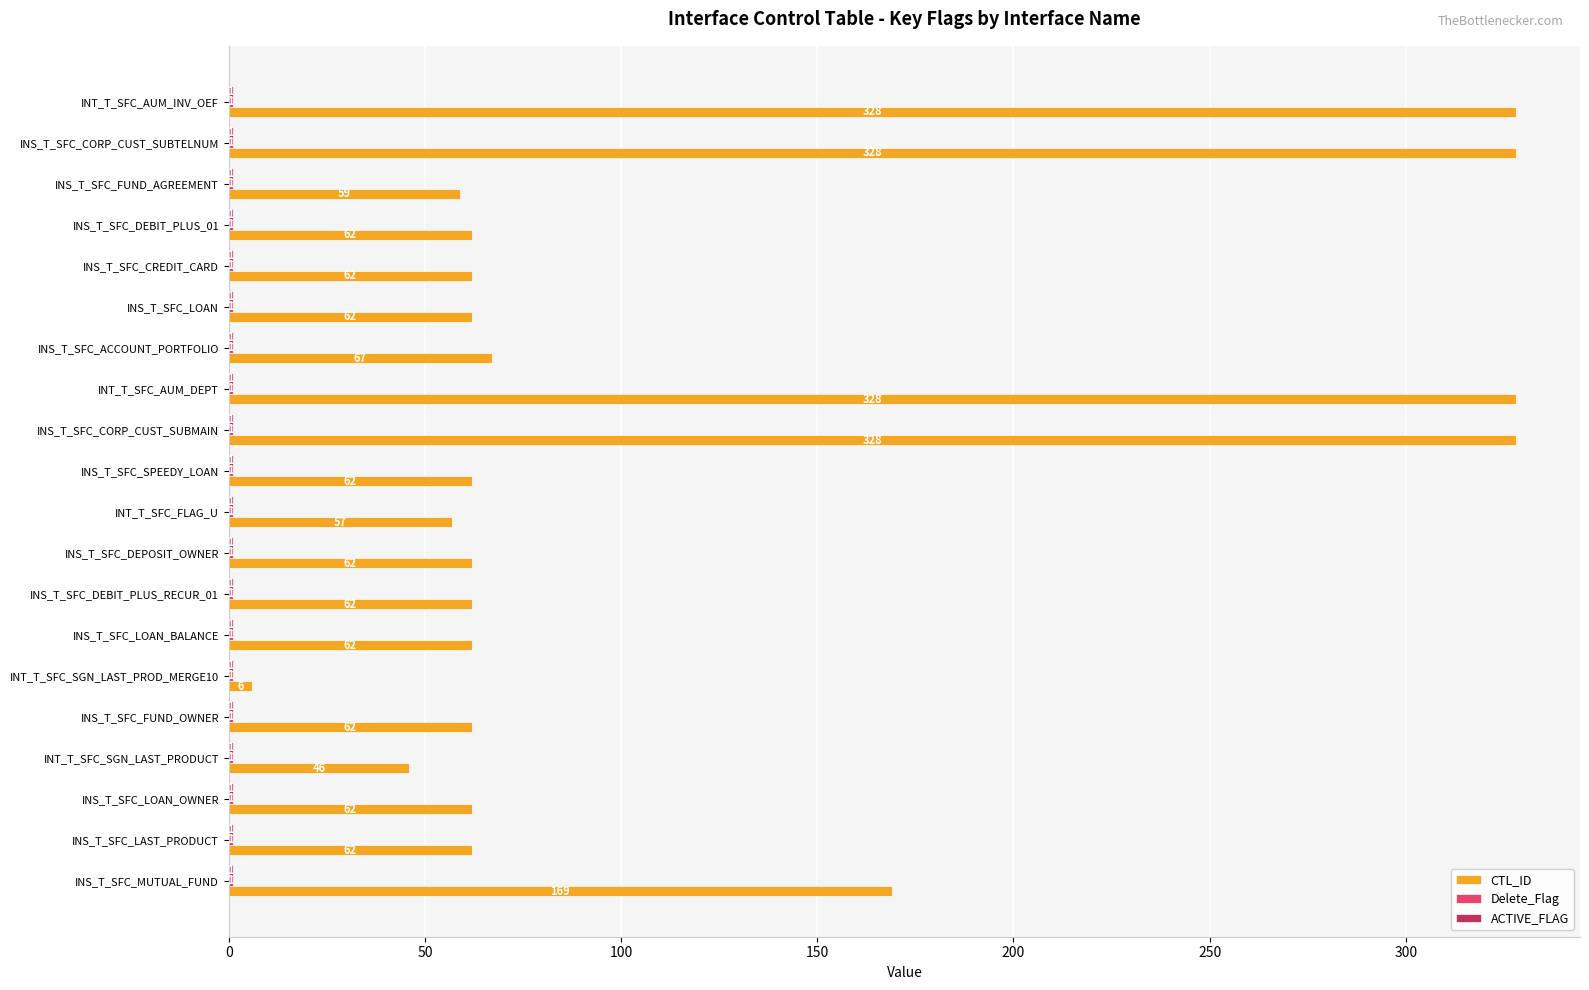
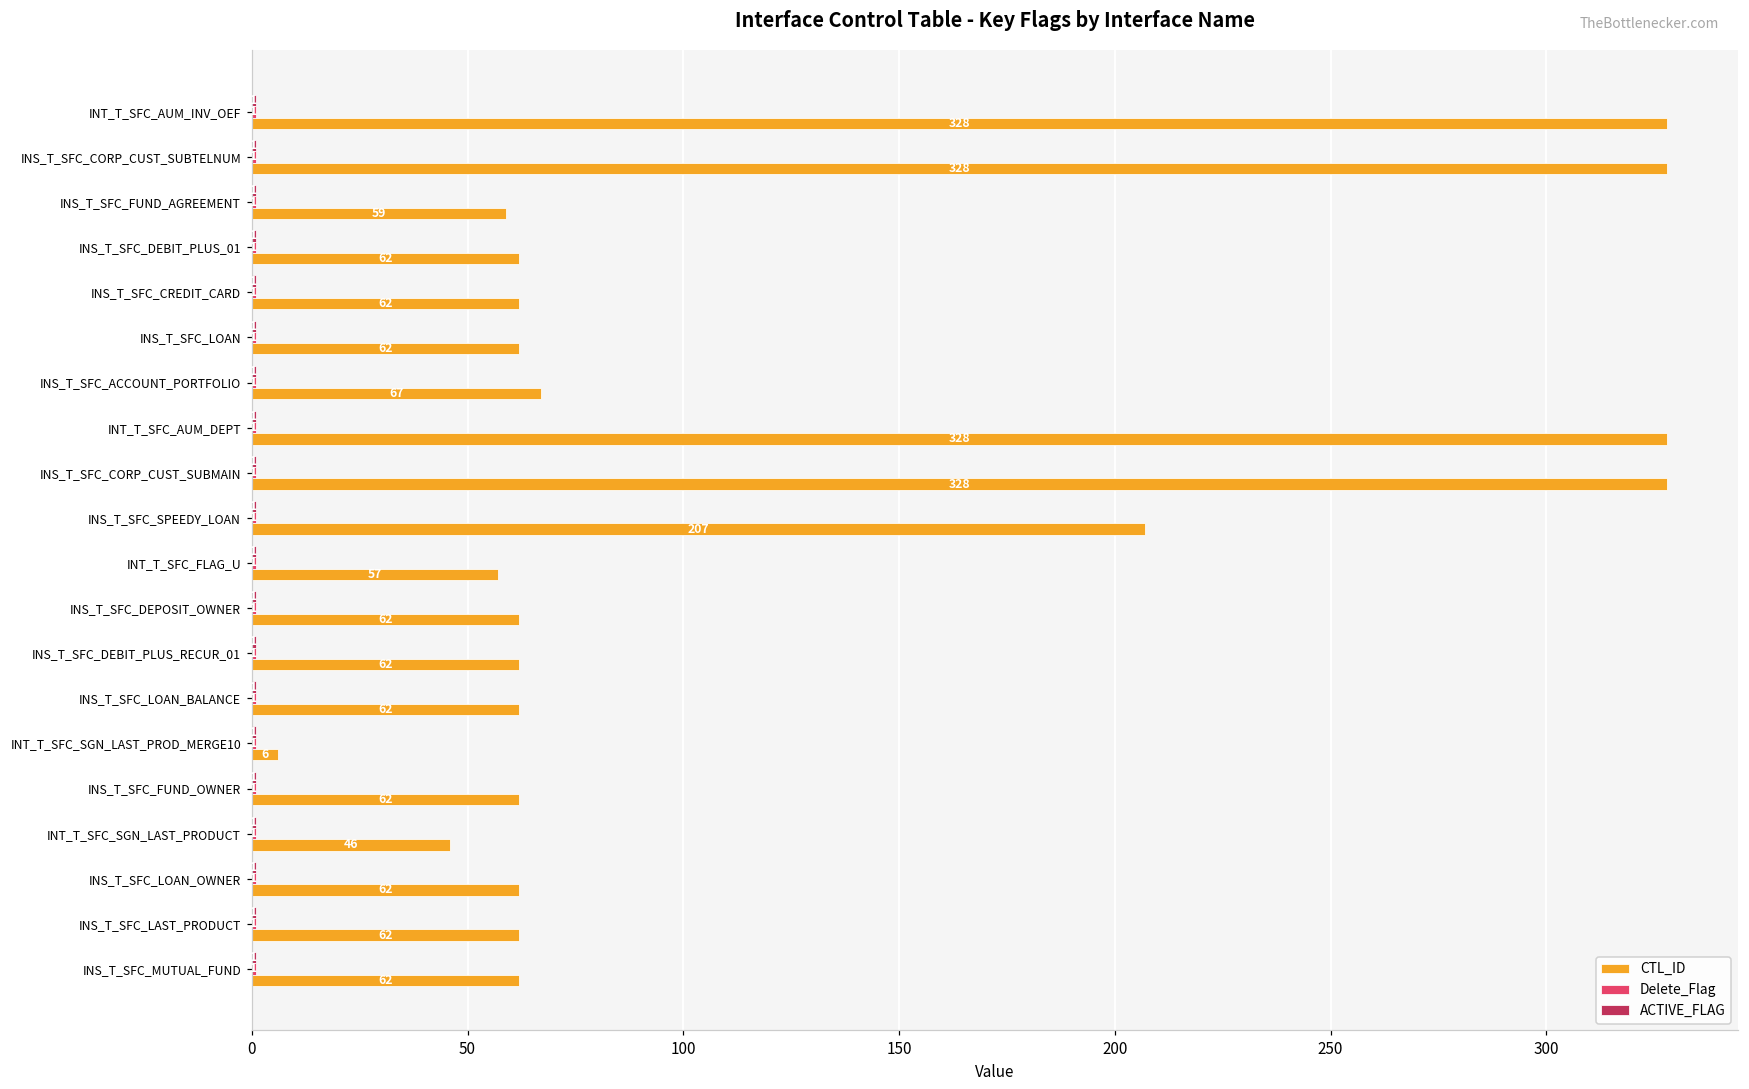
  {
    "CTL_ID": {
      "INT_T_SFC_AUM_INV_OEF": 328,
      "INS_T_SFC_CORP_CUST_SUBTELNUM": 328,
      "INS_T_SFC_FUND_AGREEMENT": 59,
      "INS_T_SFC_DEBIT_PLUS_01": 62,
      "INS_T_SFC_CREDIT_CARD": 62,
      "INS_T_SFC_LOAN": 62,
      "INS_T_SFC_ACCOUNT_PORTFOLIO": 67,
      "INT_T_SFC_AUM_DEPT": 328,
      "INS_T_SFC_CORP_CUST_SUBMAIN": 328,
-     "INS_T_SFC_SPEEDY_LOAN": 62,
+     "INS_T_SFC_SPEEDY_LOAN": 207,
      "INT_T_SFC_FLAG_U": 57,
      "INS_T_SFC_DEPOSIT_OWNER": 62,
      "INS_T_SFC_DEBIT_PLUS_RECUR_01": 62,
      "INS_T_SFC_LOAN_BALANCE": 62,
      "INT_T_SFC_SGN_LAST_PROD_MERGE10": 6,
      "INS_T_SFC_FUND_OWNER": 62,
      "INT_T_SFC_SGN_LAST_PRODUCT": 46,
      "INS_T_SFC_LOAN_OWNER": 62,
      "INS_T_SFC_LAST_PRODUCT": 62,
-     "INS_T_SFC_MUTUAL_FUND": 169
+     "INS_T_SFC_MUTUAL_FUND": 62
    }
  }
